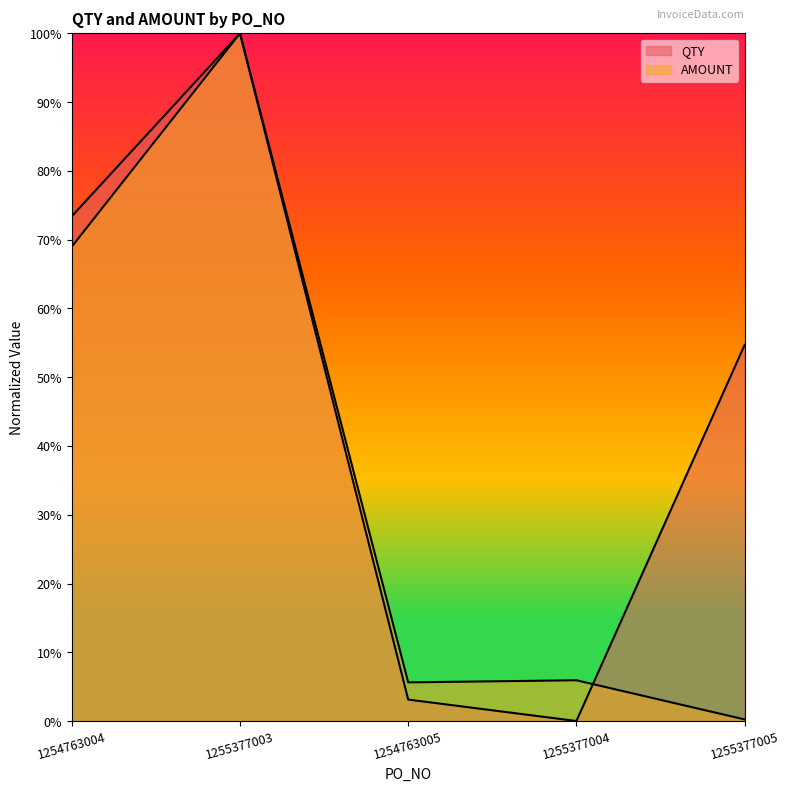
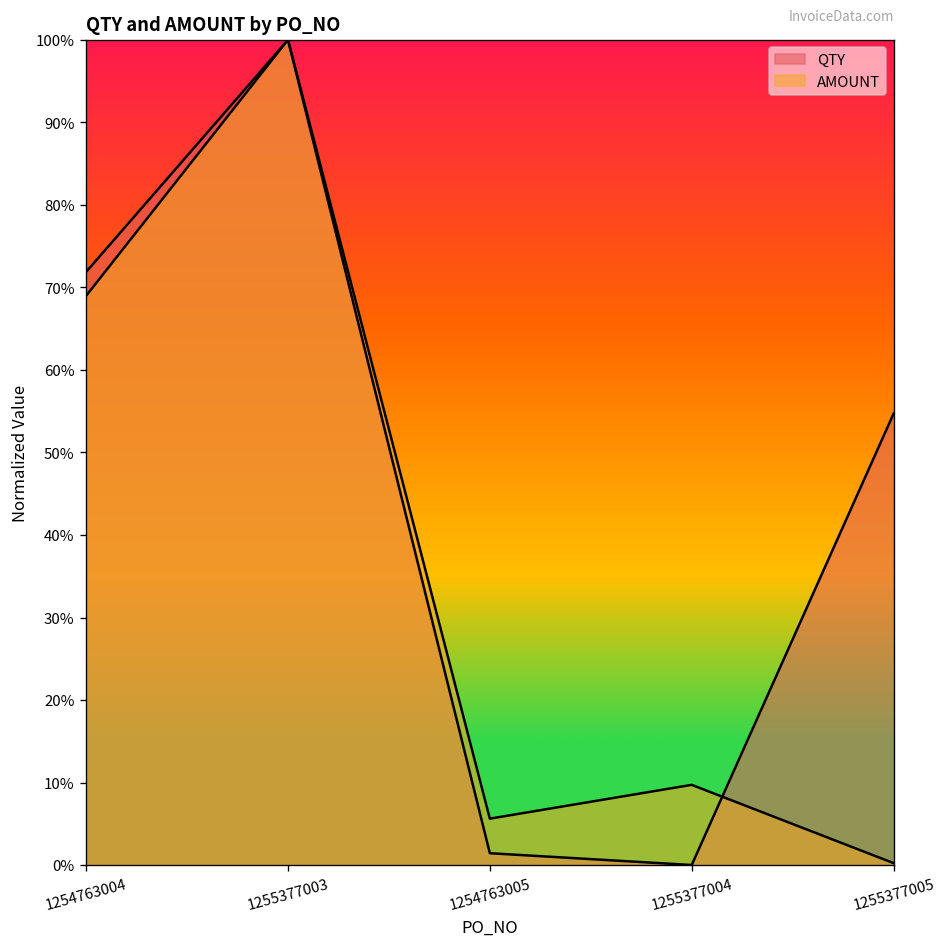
  {
    "QTY": {
-     "1254763004": "73%",
-     "1254763005": "3%",
+     "1254763004": "72%",
+     "1254763005": "1%",
      "1255377004": "0%",
      "1255377005": "55%"
    },
    "AMOUNT": {
      "1254763004": "69%",
      "1254763005": "6%",
-     "1255377004": "6%",
+     "1255377004": "10%",
      "1255377005": "0%"
    }
  }
